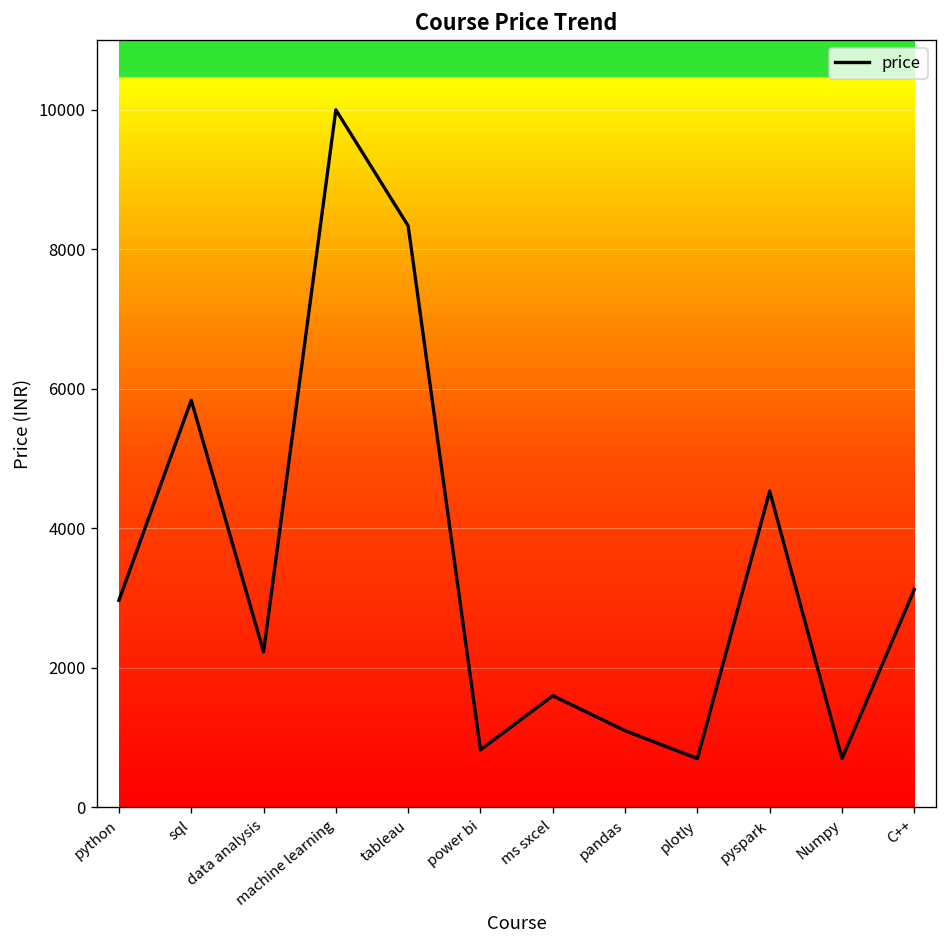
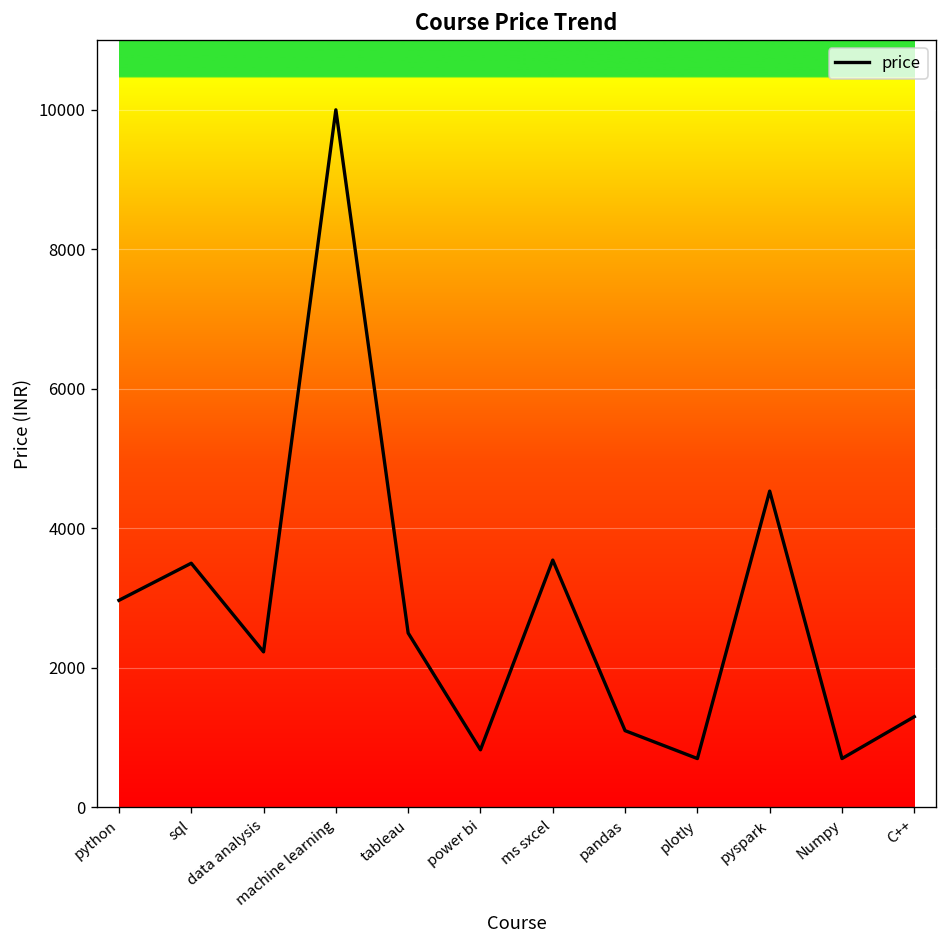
  {
    "python": 3000,
-   "sql": 5800,
+   "sql": 3500,
    "data analysis": 2200,
    "machine learning": 10000,
-   "tableau": 8300,
+   "tableau": 2500,
    "power bi": 800,
-   "ms sxcel": 1600,
+   "ms sxcel": 3500,
    "pandas": 1100,
    "plotly": 700,
    "pyspark": 4500,
    "Numpy": 700,
-   "C++": 3100
+   "C++": 1300
  }
